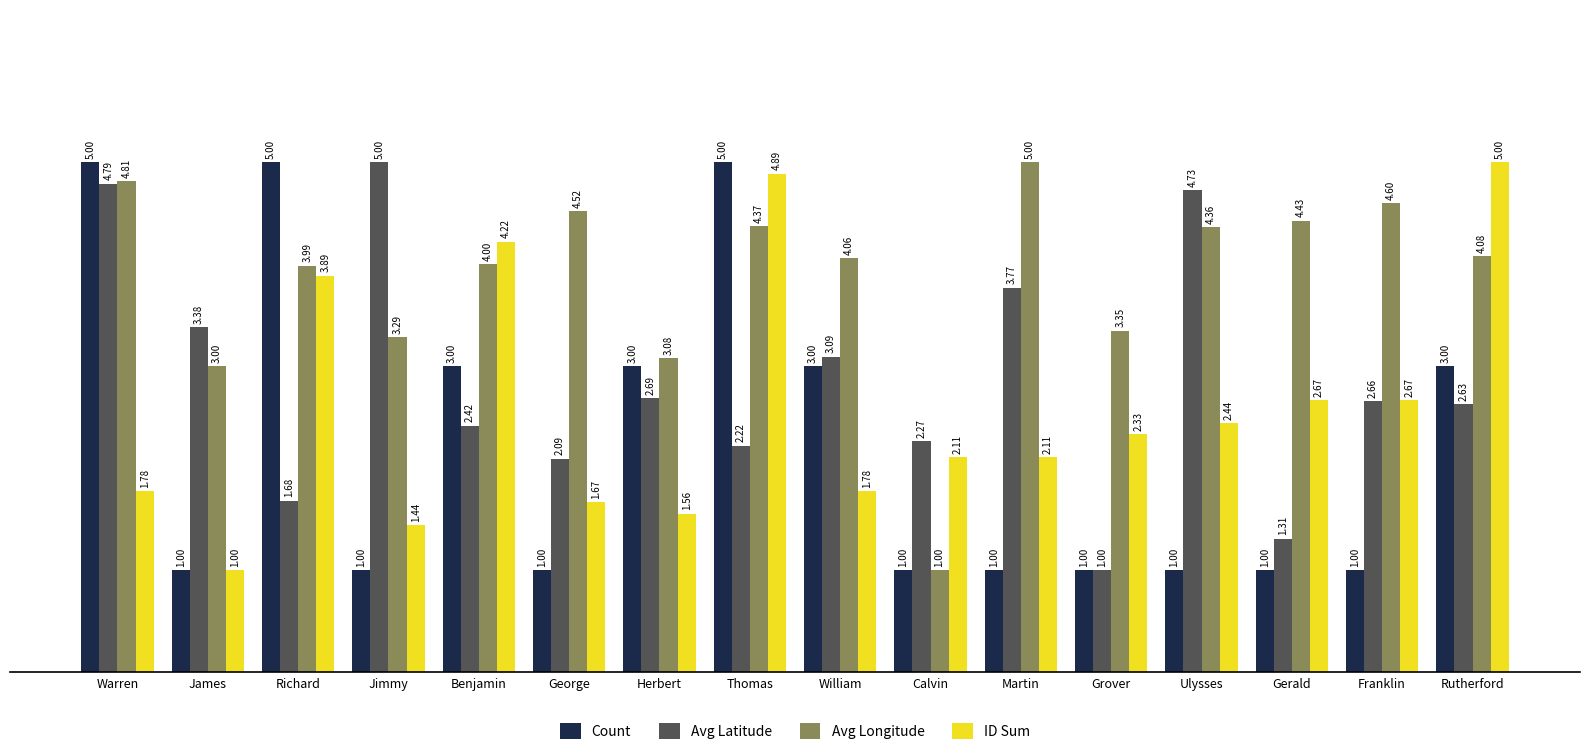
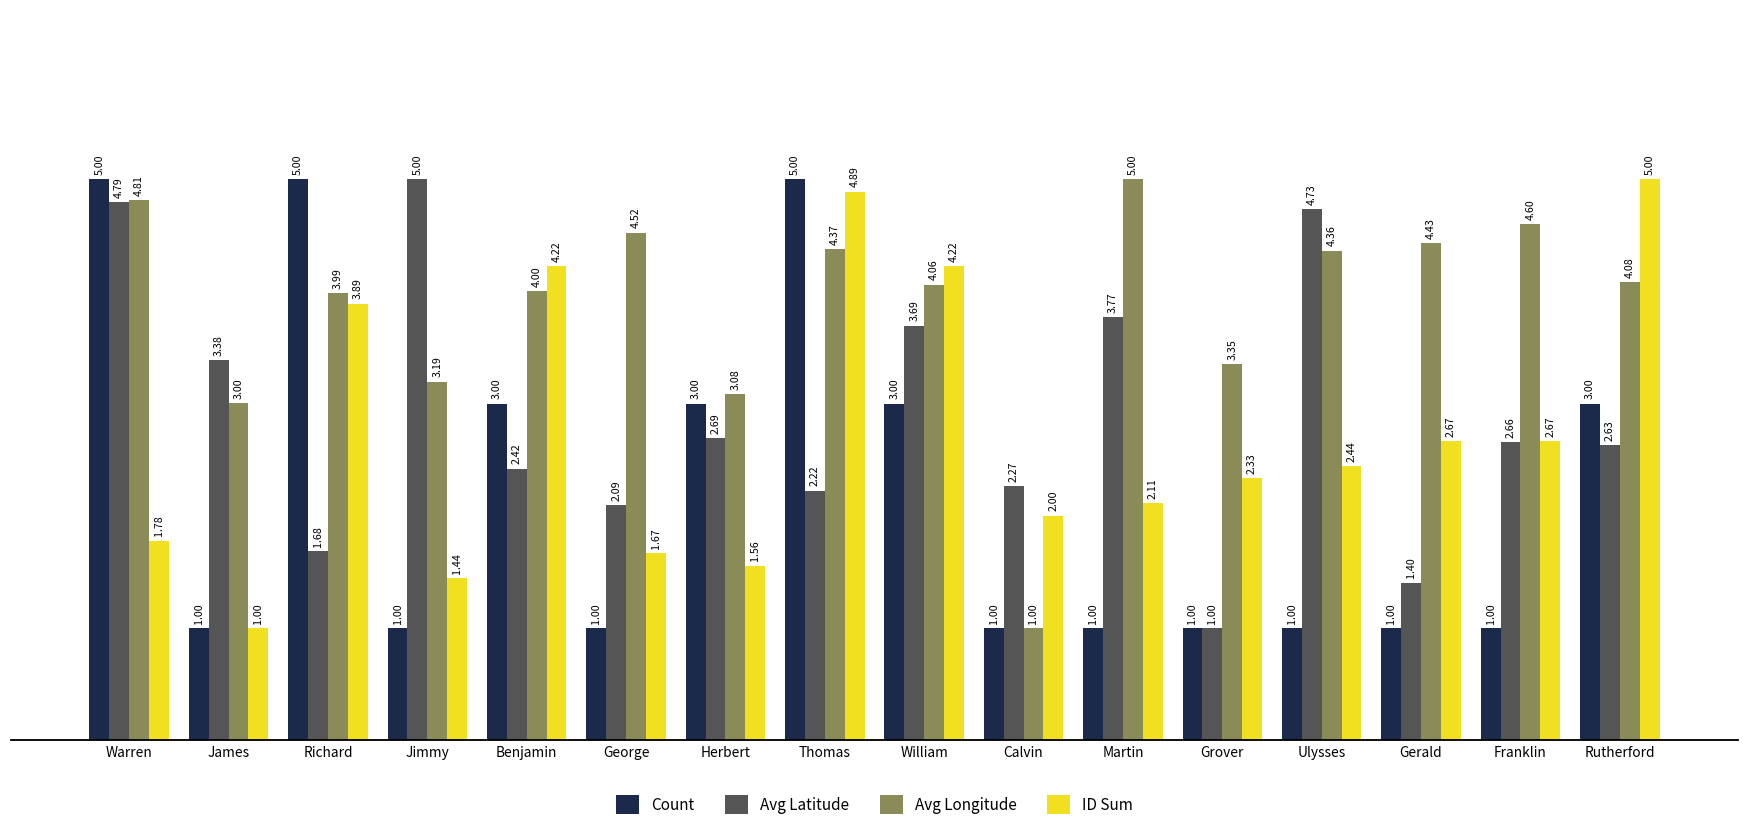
  {
    "Count": {
      "Warren": 5.00,
      "James": 1.00,
      "Richard": 5.00,
      "Jimmy": 1.00,
      "Benjamin": 3.00,
      "George": 1.00,
      "Herbert": 3.00,
      "Thomas": 5.00,
      "William": 3.00,
      "Calvin": 1.00,
      "Martin": 1.00,
      "Grover": 1.00,
      "Ulysses": 1.00,
      "Gerald": 1.00,
      "Franklin": 1.00,
      "Rutherford": 3.00
    },
    "Avg Latitude": {
      "Warren": 4.79,
      "James": 3.38,
      "Richard": 1.68,
      "Jimmy": 5.00,
      "Benjamin": 2.42,
      "George": 2.09,
      "Herbert": 2.69,
      "Thomas": 2.22,
-     "William": 3.09,
+     "William": 3.69,
      "Calvin": 2.27,
      "Martin": 3.77,
      "Grover": 1.00,
      "Ulysses": 4.73,
-     "Gerald": 1.31,
+     "Gerald": 1.40,
      "Franklin": 2.66,
      "Rutherford": 2.63
    },
    "Avg Longitude": {
      "Warren": 4.81,
      "James": 3.00,
      "Richard": 3.99,
-     "Jimmy": 3.29,
+     "Jimmy": 3.19,
      "Benjamin": 4.00,
      "George": 4.52,
      "Herbert": 3.08,
      "Thomas": 4.37,
      "William": 4.06,
      "Calvin": 1.00,
      "Martin": 5.00,
      "Grover": 3.35,
      "Ulysses": 4.36,
      "Gerald": 4.43,
      "Franklin": 4.60,
      "Rutherford": 4.08
    },
    "ID Sum": {
      "Warren": 1.78,
      "James": 1.00,
      "Richard": 3.89,
      "Jimmy": 1.44,
      "Benjamin": 4.22,
      "George": 1.67,
      "Herbert": 1.56,
      "Thomas": 4.89,
-     "William": 1.78,
-     "Calvin": 2.11,
+     "William": 4.22,
+     "Calvin": 2.00,
      "Martin": 2.11,
      "Grover": 2.33,
      "Ulysses": 2.44,
      "Gerald": 2.67,
      "Franklin": 2.67,
      "Rutherford": 5.00
    }
  }
